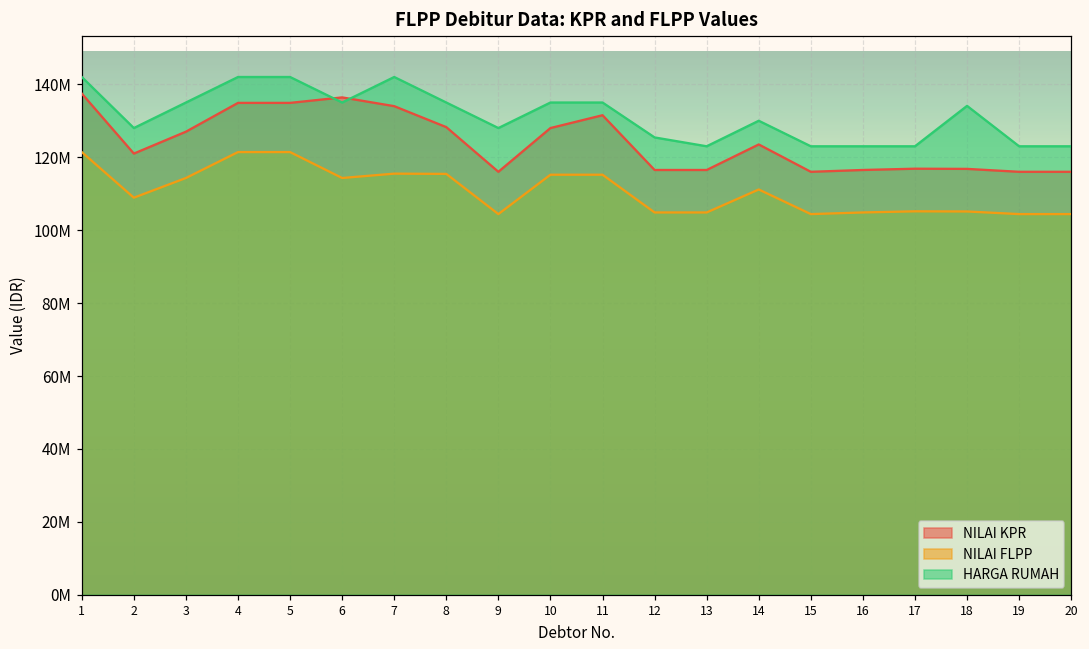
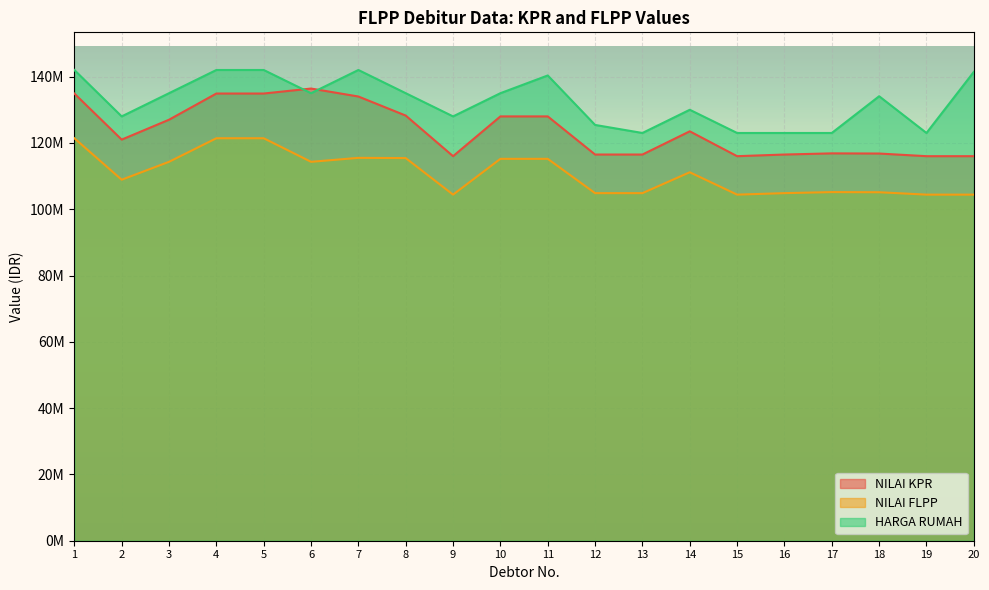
  {
    "NILAI KPR": {
-     "1": 137000000,
+     "1": 135000000,
      "2": 121000000,
      "3": 127000000,
      "4": 135000000,
      "5": 135000000,
      "6": 136000000,
      "7": 134000000,
      "8": 128000000,
      "9": 116000000,
      "10": 128000000,
-     "11": 132000000,
+     "11": 128000000,
      "12": 117000000,
      "13": 117000000,
      "14": 124000000,
      "15": 116000000,
      "16": 117000000,
      "17": 117000000,
      "18": 117000000,
      "19": 116000000,
      "20": 116000000
    },
    "NILAI FLPP": {
      "1": 121000000,
      "2": 109000000,
      "3": 114000000,
      "4": 121000000,
      "5": 121000000,
      "6": 114000000,
      "7": 115000000,
      "8": 115000000,
      "9": 104000000,
      "10": 115000000,
      "11": 115000000,
      "12": 105000000,
      "13": 105000000,
      "14": 111000000,
      "15": 104000000,
      "16": 105000000,
      "17": 105000000,
      "18": 105000000,
      "19": 104000000,
      "20": 104000000
    },
    "HARGA RUMAH": {
      "1": 142000000,
      "2": 128000000,
      "3": 135000000,
      "4": 142000000,
      "5": 142000000,
      "6": 135000000,
      "7": 142000000,
      "8": 135000000,
      "9": 128000000,
      "10": 135000000,
-     "11": 135000000,
+     "11": 140000000,
      "12": 125000000,
      "13": 123000000,
      "14": 130000000,
      "15": 123000000,
      "16": 123000000,
      "17": 123000000,
      "18": 134000000,
      "19": 123000000,
-     "20": 123000000
+     "20": 141000000
    }
  }
